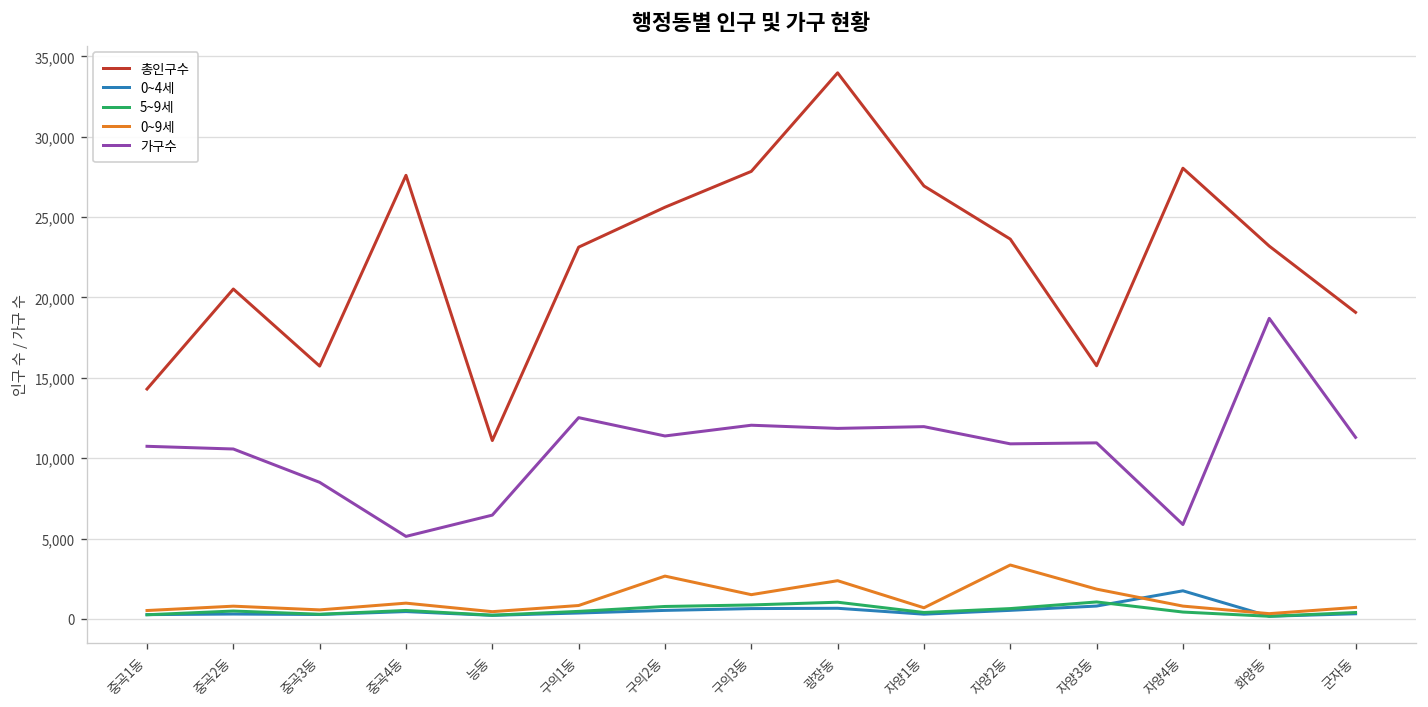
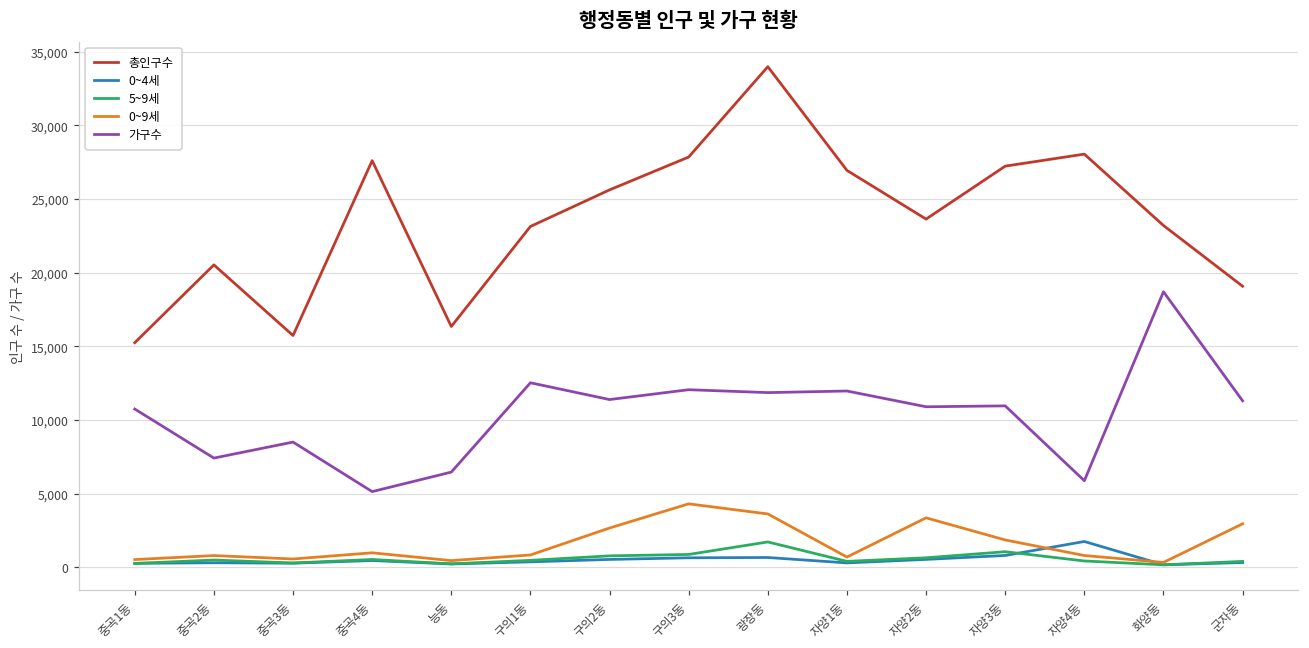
  {
    "총인구수": {
-     "중곡1동": "14,300",
+     "중곡1동": "15,200",
      "중곡2동": "20,500",
      "중곡3동": "15,700",
      "중곡4동": "27,600",
-     "능동": "11,100",
+     "능동": "16,300",
      "구의1동": "23,100",
      "구의2동": "25,600",
      "구의3동": "27,800",
      "광장동": "34,000",
      "자양1동": "26,900",
      "자양2동": "23,600",
-     "자양3동": "15,700",
+     "자양3동": "27,200",
      "자양4동": "28,000",
      "화양동": "23,200",
      "군자동": "19,100"
    },
    "0~4세": {
      "구의2동": "500",
      "구의3동": "600",
      "광장동": "700",
      "자양3동": "800",
      "자양4동": "1,700"
    },
    "5~9세": {
      "구의2동": "800",
      "구의3동": "900",
-     "광장동": "1,000",
+     "광장동": "1,700",
      "자양3동": "1,100",
      "자양4동": "400"
    },
    "0~9세": {
      "중곡1동": "500",
      "중곡2동": "800",
      "중곡3동": "600",
      "중곡4동": "1,000",
      "능동": "400",
      "구의1동": "800",
      "구의2동": "2,700",
-     "구의3동": "1,500",
-     "광장동": "2,400",
+     "구의3동": "4,300",
+     "광장동": "3,600",
      "자양1동": "700",
      "자양2동": "3,400",
      "자양3동": "1,900",
      "자양4동": "800",
-     "군자동": "700"
+     "군자동": "2,900"
    },
    "가구수": {
      "중곡1동": "10,700",
-     "중곡2동": "10,600",
+     "중곡2동": "7,400",
      "중곡3동": "8,500",
      "중곡4동": "5,100",
      "능동": "6,500",
      "구의1동": "12,500",
      "구의2동": "11,400",
      "구의3동": "12,000",
      "광장동": "11,900",
      "자양1동": "12,000",
      "자양2동": "10,900",
      "자양3동": "11,000",
      "자양4동": "5,900",
      "화양동": "18,700",
      "군자동": "11,300"
    }
  }
